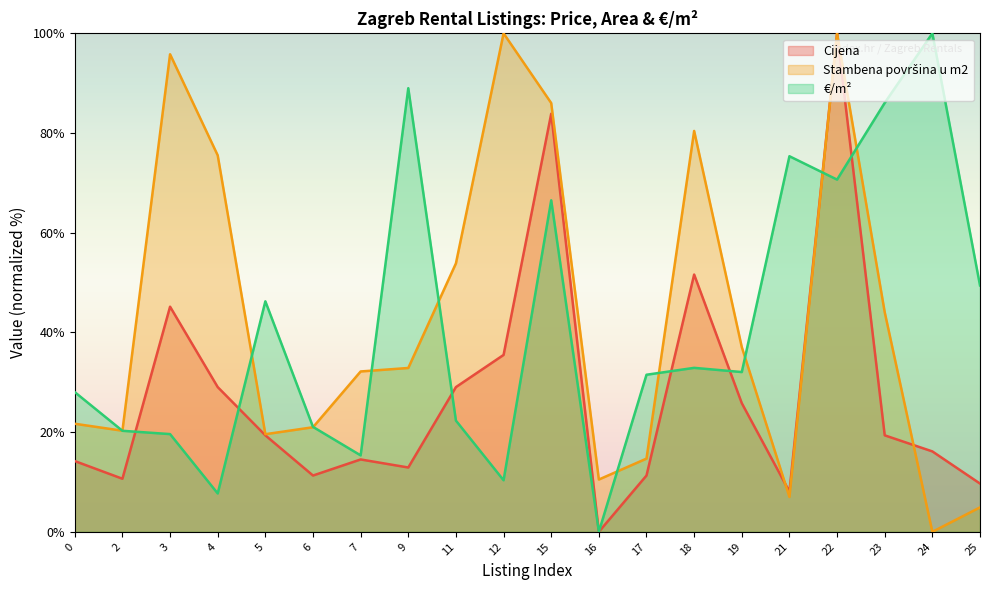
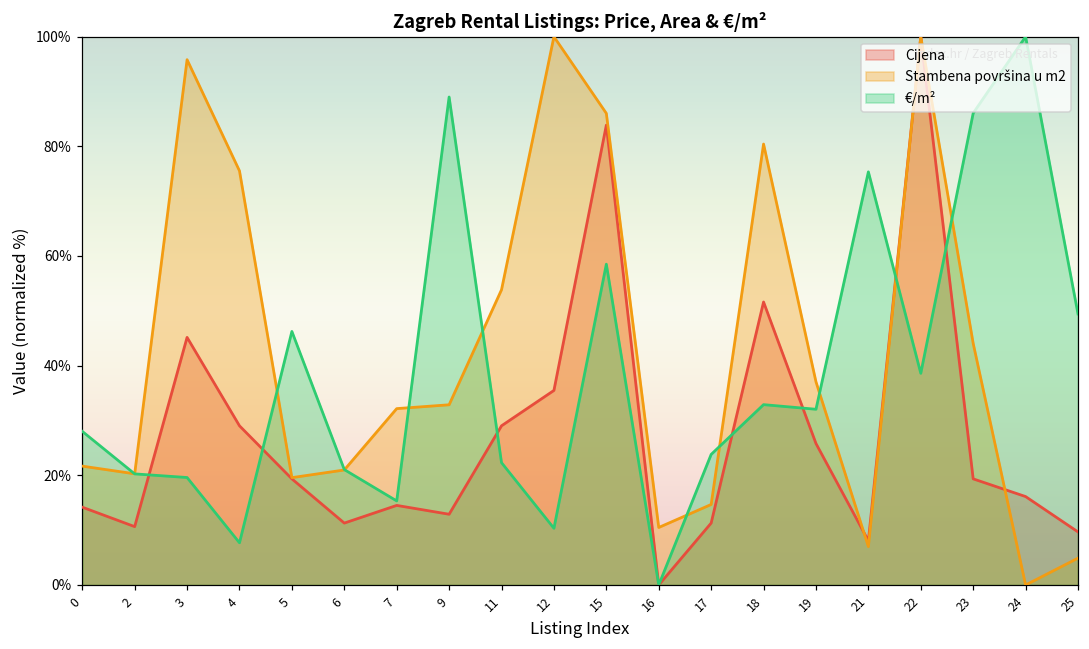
  {
    "€/m²": {
      "0": "28%",
      "3": "20%",
      "4": "8%",
      "5": "46%",
      "7": "15%",
      "9": "89%",
      "11": "22%",
      "12": "10%",
-     "15": "67%",
-     "17": "32%",
+     "15": "59%",
+     "17": "24%",
      "18": "33%",
      "19": "32%",
      "21": "75%",
-     "22": "71%",
+     "22": "39%",
      "23": "86%",
      "24": "100%",
      "25": "49%"
    }
  }
